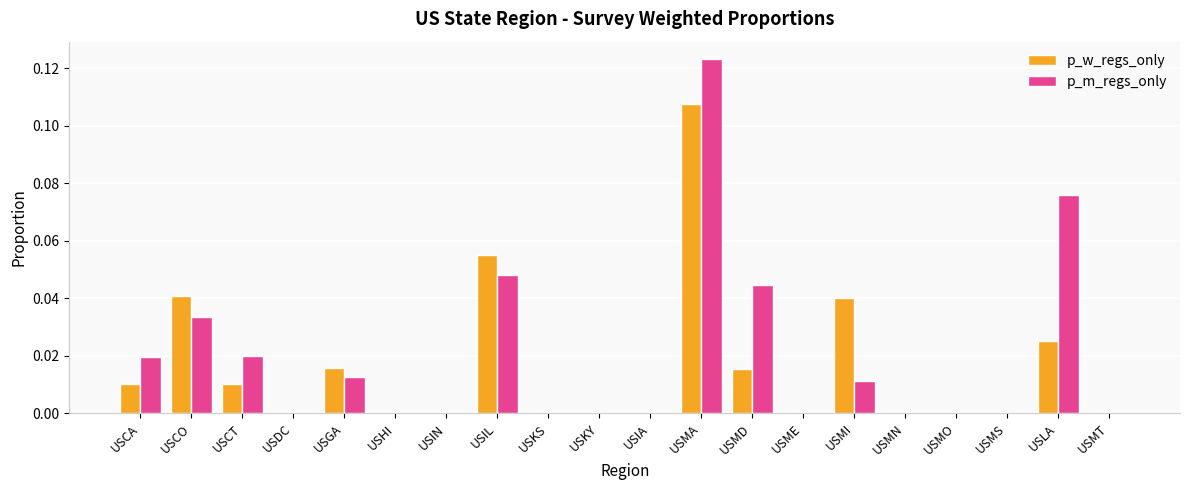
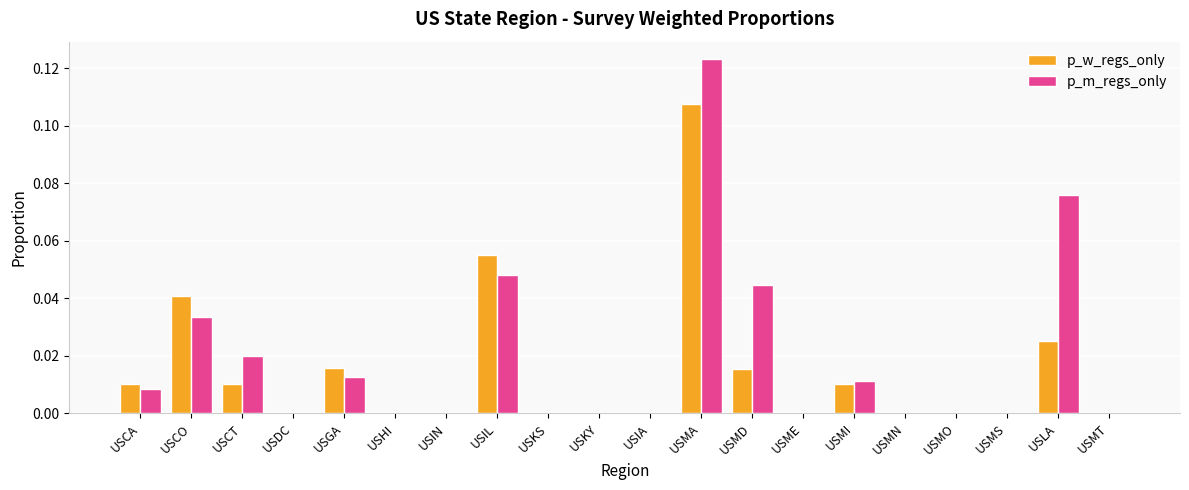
  {
    "p_w_regs_only": {
      "USCA": 0.01,
      "USCO": 0.04,
      "USCT": 0.01,
      "USDC": 0.00,
      "USGA": 0.016,
      "USHI": 0.00,
      "USIN": 0.00,
      "USIL": 0.055,
      "USKS": 0.00,
      "USKY": 0.00,
      "USIA": 0.00,
      "USMA": 0.108,
      "USMD": 0.015,
      "USME": 0.00,
-     "USMI": 0.04,
+     "USMI": 0.01,
      "USMN": 0.00,
      "USMO": 0.00,
      "USMS": 0.00,
      "USLA": 0.025,
      "USMT": 0.00
    },
    "p_m_regs_only": {
-     "USCA": 0.019,
+     "USCA": 0.008,
      "USCO": 0.033,
      "USCT": 0.020,
      "USDC": 0.000,
      "USGA": 0.013,
      "USHI": 0.000,
      "USIN": 0.000,
      "USIL": 0.048,
      "USKS": 0.000,
      "USKY": 0.000,
      "USIA": 0.000,
      "USMA": 0.123,
      "USMD": 0.044,
      "USME": 0.000,
      "USMI": 0.011,
      "USMN": 0.000,
      "USMO": 0.000,
      "USMS": 0.000,
      "USLA": 0.076,
      "USMT": 0.000
    }
  }
